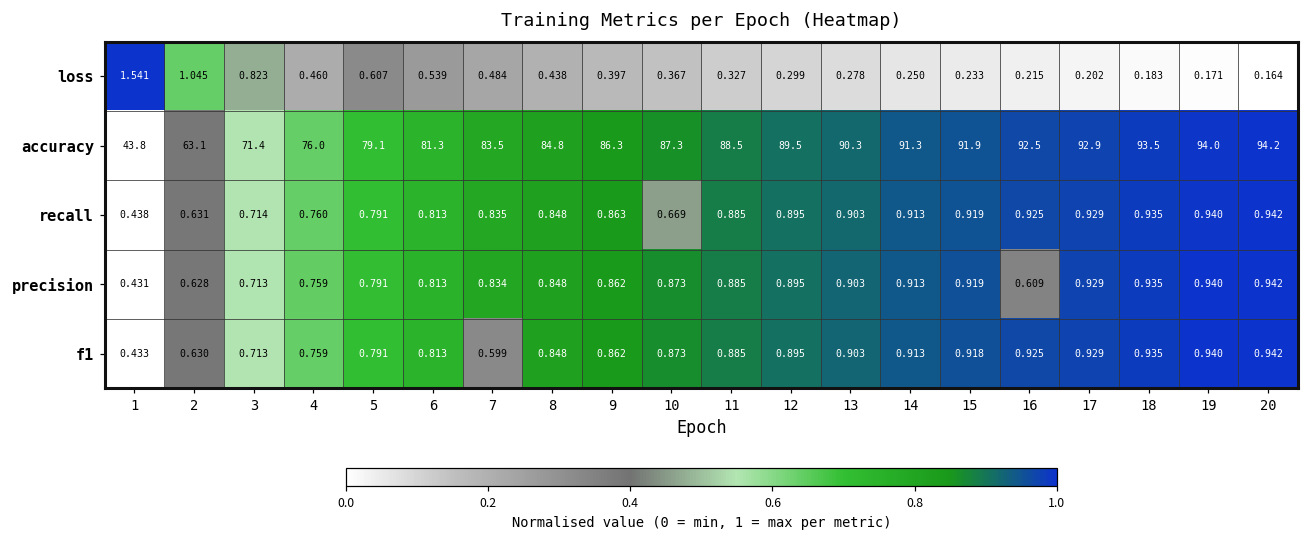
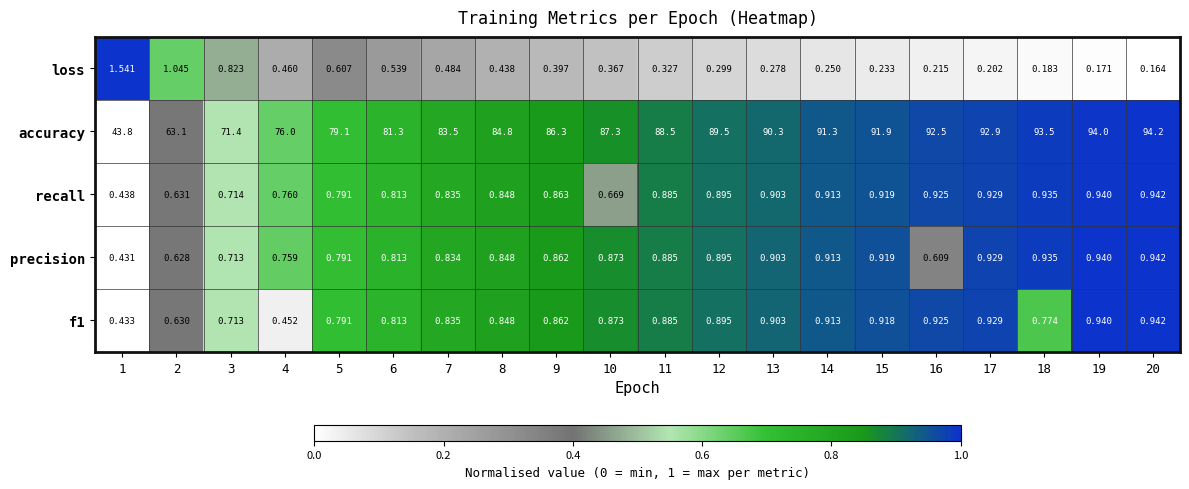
  {
    "loss": {
      "1": 1.541,
      "2": 1.045,
      "3": 0.823,
      "4": 0.460,
      "5": 0.607,
      "6": 0.539,
      "7": 0.484,
      "8": 0.438,
      "9": 0.397,
      "10": 0.367,
      "11": 0.327,
      "12": 0.299,
      "13": 0.278,
      "14": 0.250,
      "15": 0.233,
      "16": 0.215,
      "17": 0.202,
      "18": 0.183,
      "19": 0.171,
      "20": 0.164
    },
    "accuracy": {
      "1": 43.8,
      "2": 63.1,
      "3": 71.4,
      "4": 76.0,
      "5": 79.1,
      "6": 81.3,
      "7": 83.5,
      "8": 84.8,
      "9": 86.3,
      "10": 87.3,
      "11": 88.5,
      "12": 89.5,
      "13": 90.3,
      "14": 91.3,
      "15": 91.9,
      "16": 92.5,
      "17": 92.9,
      "18": 93.5,
      "19": 94.0,
      "20": 94.2
    },
    "recall": {
      "1": 0.438,
      "2": 0.631,
      "3": 0.714,
      "4": 0.760,
      "5": 0.791,
      "6": 0.813,
      "7": 0.835,
      "8": 0.848,
      "9": 0.863,
      "10": 0.669,
      "11": 0.885,
      "12": 0.895,
      "13": 0.903,
      "14": 0.913,
      "15": 0.919,
      "16": 0.925,
      "17": 0.929,
      "18": 0.935,
      "19": 0.940,
      "20": 0.942
    },
    "precision": {
      "1": 0.431,
      "2": 0.628,
      "3": 0.713,
      "4": 0.759,
      "5": 0.791,
      "6": 0.813,
      "7": 0.834,
      "8": 0.848,
      "9": 0.862,
      "10": 0.873,
      "11": 0.885,
      "12": 0.895,
      "13": 0.903,
      "14": 0.913,
      "15": 0.919,
      "16": 0.609,
      "17": 0.929,
      "18": 0.935,
      "19": 0.940,
      "20": 0.942
    },
    "f1": {
      "1": 0.433,
      "2": 0.630,
      "3": 0.713,
-     "4": 0.759,
+     "4": 0.452,
      "5": 0.791,
      "6": 0.813,
-     "7": 0.599,
+     "7": 0.835,
      "8": 0.848,
      "9": 0.862,
      "10": 0.873,
      "11": 0.885,
      "12": 0.895,
      "13": 0.903,
      "14": 0.913,
      "15": 0.918,
      "16": 0.925,
      "17": 0.929,
-     "18": 0.935,
+     "18": 0.774,
      "19": 0.940,
      "20": 0.942
    }
  }
